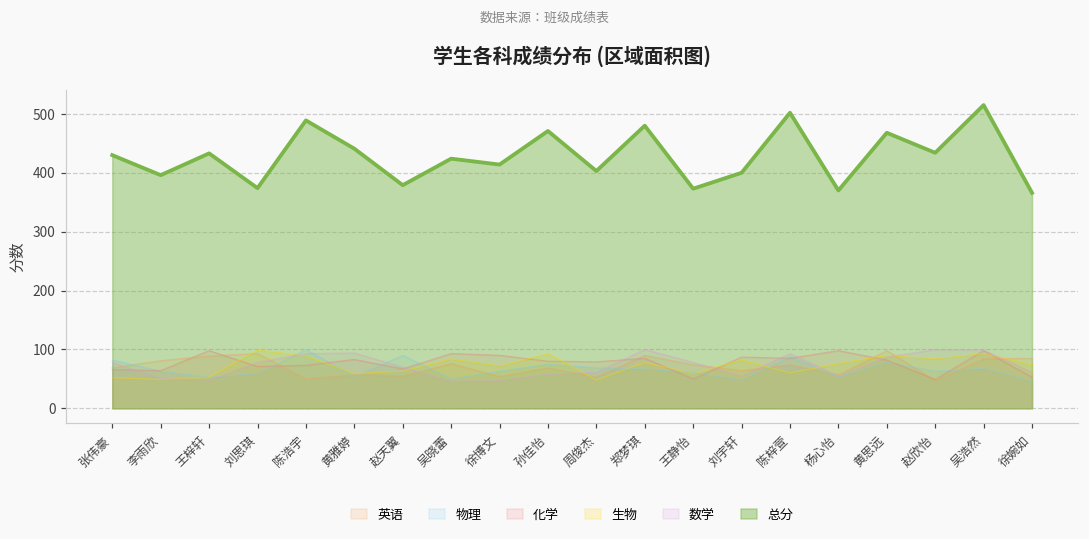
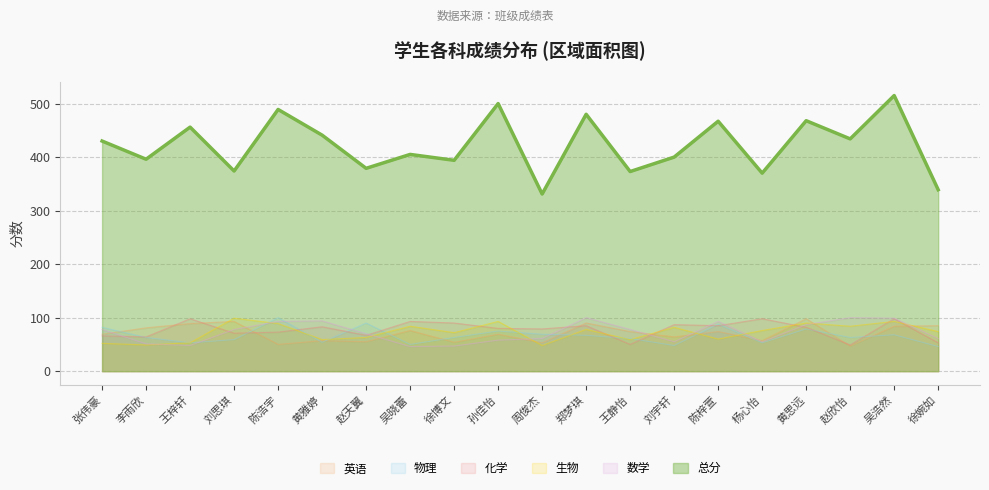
  {
    "总分": {
      "张伟豪": 430,
      "李雨欣": 400,
-     "王梓轩": 430,
+     "王梓轩": 460,
      "刘思琪": 370,
      "陈浩宇": 490,
      "黄雅婷": 440,
      "赵天翼": 380,
-     "吴晓蕾": 420,
-     "徐博文": 410,
-     "孙佳怡": 470,
-     "周俊杰": 400,
+     "吴晓蕾": 410,
+     "徐博文": 390,
+     "孙佳怡": 500,
+     "周俊杰": 330,
      "郑梦琪": 480,
      "王静怡": 370,
      "刘宇轩": 400,
-     "陈梓萱": 500,
+     "陈梓萱": 470,
      "杨心怡": 370,
      "黄思远": 470,
      "赵欣怡": 430,
      "吴浩然": 520,
-     "徐婉如": 370
+     "徐婉如": 340
    }
  }
